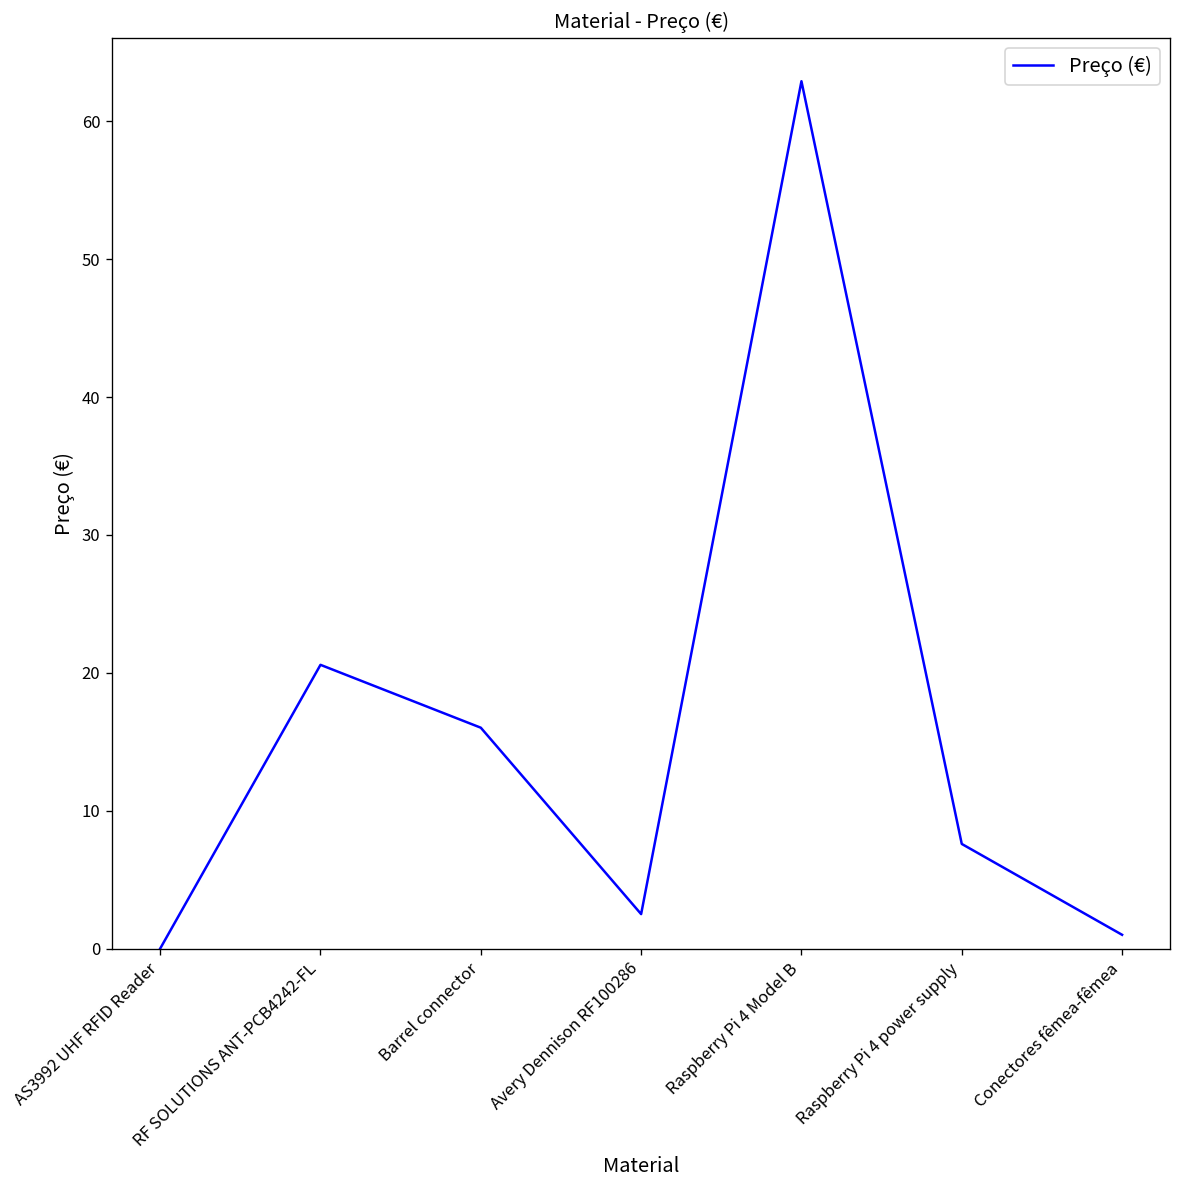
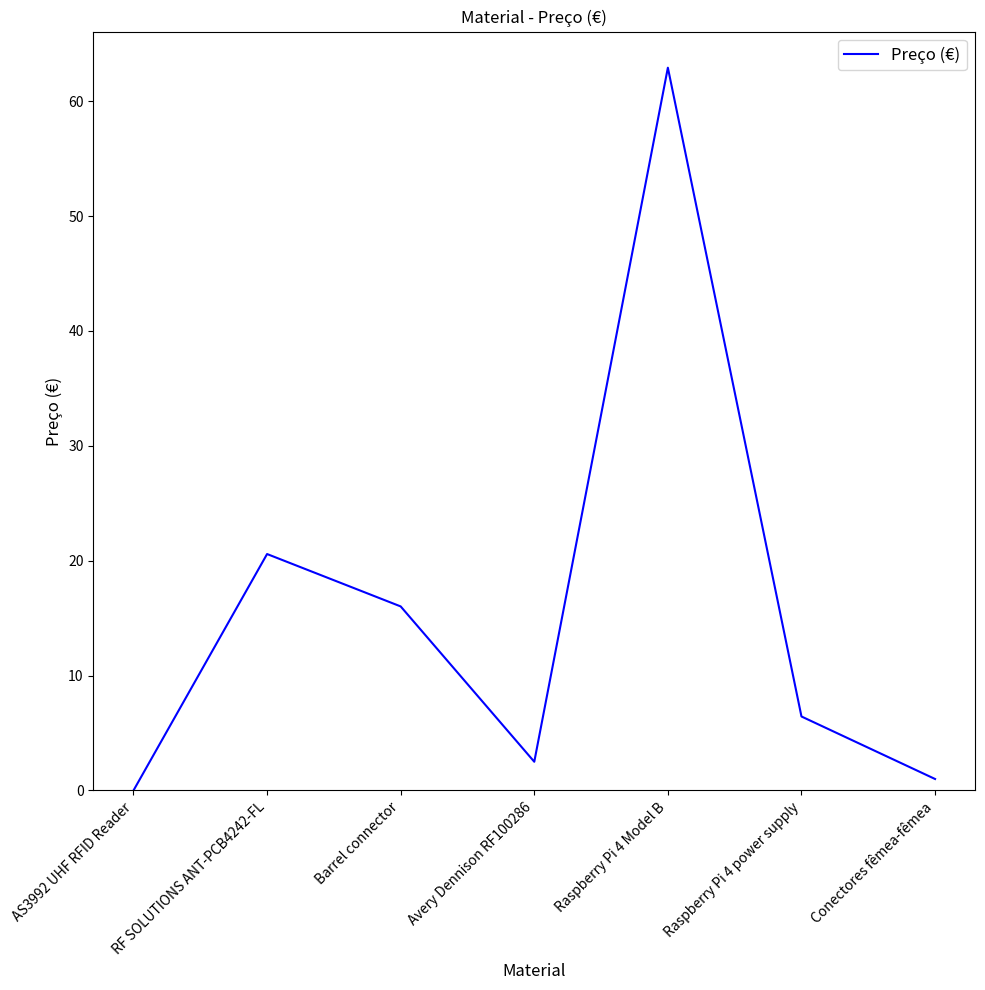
  {
    "AS3992 UHF RFID Reader": 0.0,
    "RF SOLUTIONS ANT-PCB4242-FL": 20.6,
    "Barrel connector": 16.0,
    "Avery Dennison RF100286": 2.5,
    "Raspberry Pi 4 Model B": 62.9,
-   "Raspberry Pi 4 power supply": 7.6,
+   "Raspberry Pi 4 power supply": 6.4,
    "Conectores fêmea-fêmea": 1.0
  }
